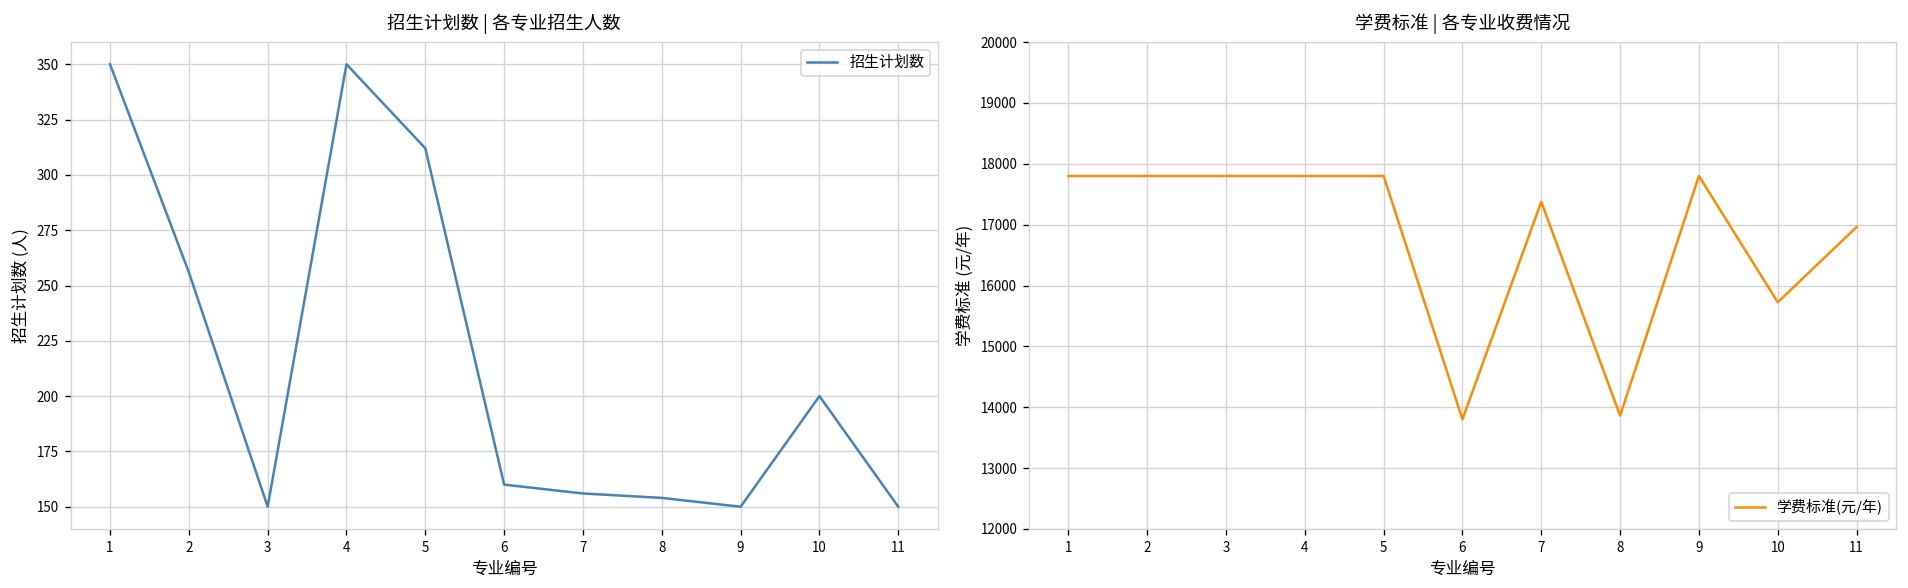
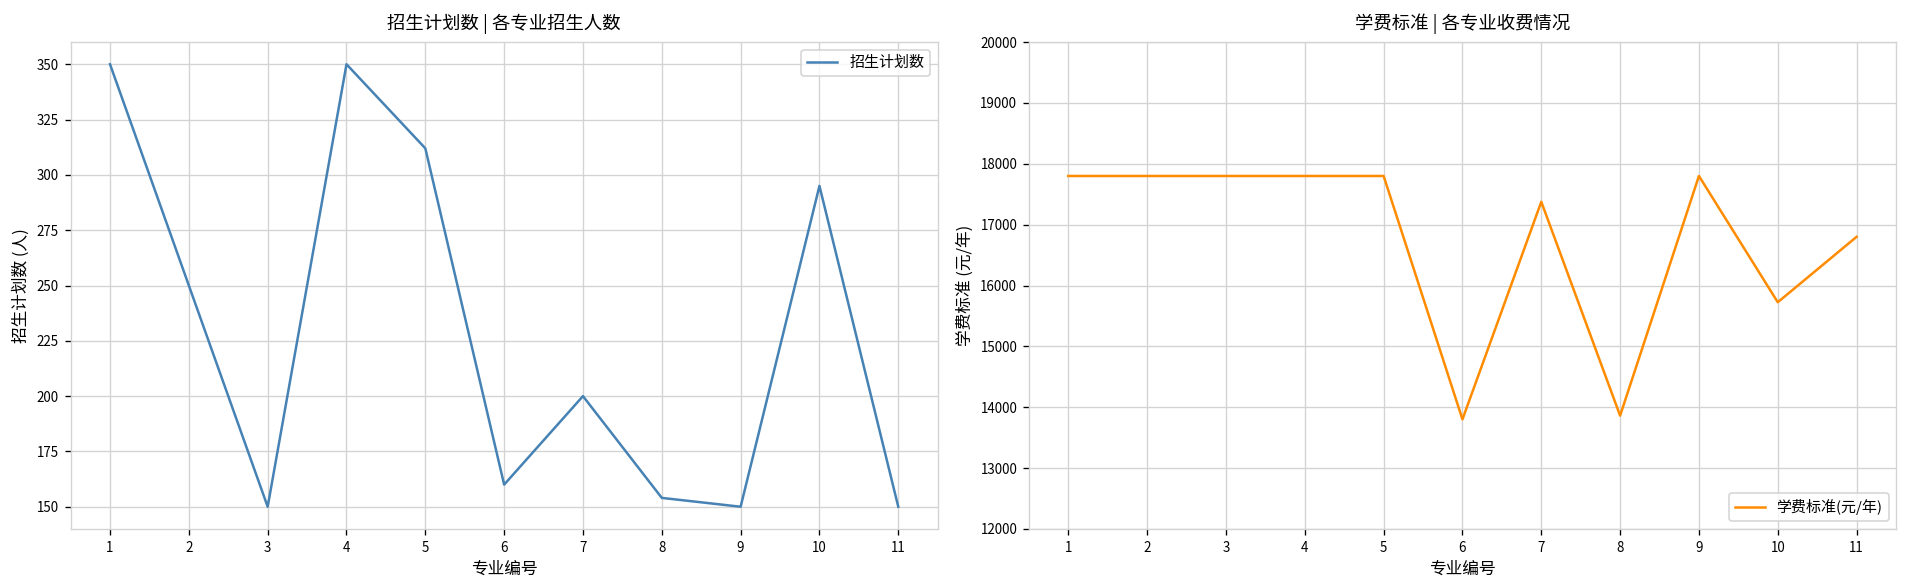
  {
    "招生计划数 | 各专业招生人数": {
      "1": 350,
-     "2": 256,
+     "2": 250,
      "3": 150,
      "4": 350,
      "5": 312,
      "6": 160,
-     "7": 156,
+     "7": 200,
      "8": 154,
      "9": 150,
-     "10": 200,
+     "10": 295,
      "11": 150
    },
    "学费标准 | 各专业收费情况": {
      "1": 17800,
      "2": 17800,
      "3": 17800,
      "4": 17800,
      "5": 17800,
      "6": 13800,
      "7": 17400,
      "8": 13900,
      "9": 17800,
      "10": 15700,
-     "11": 17000
+     "11": 16800
    }
  }
